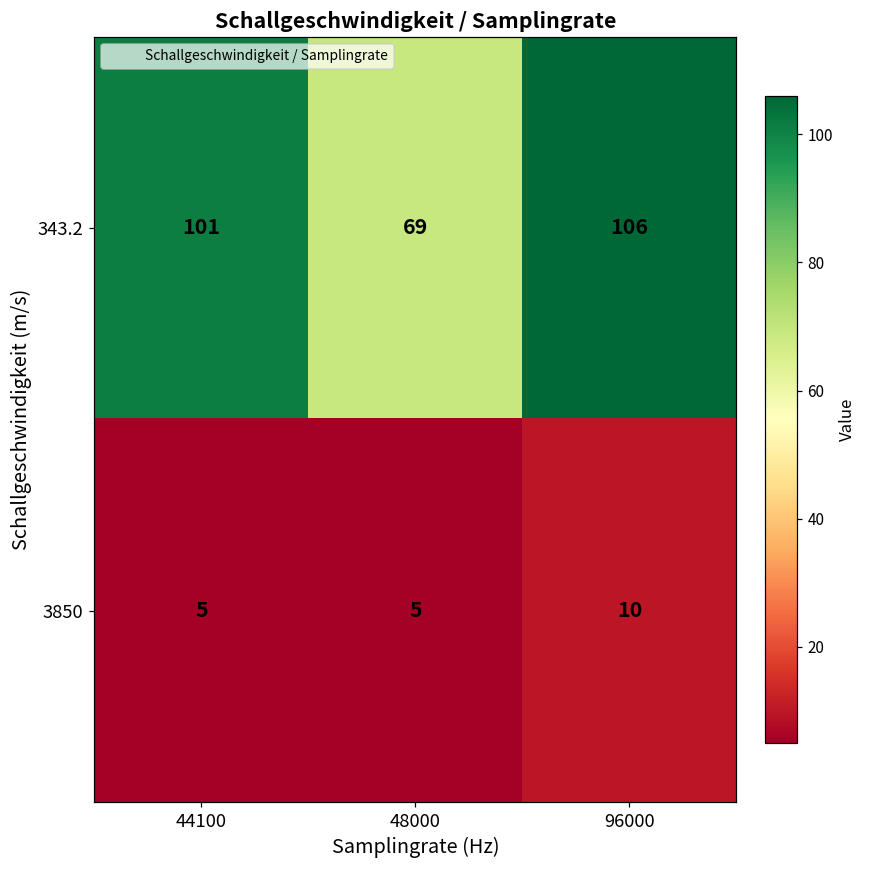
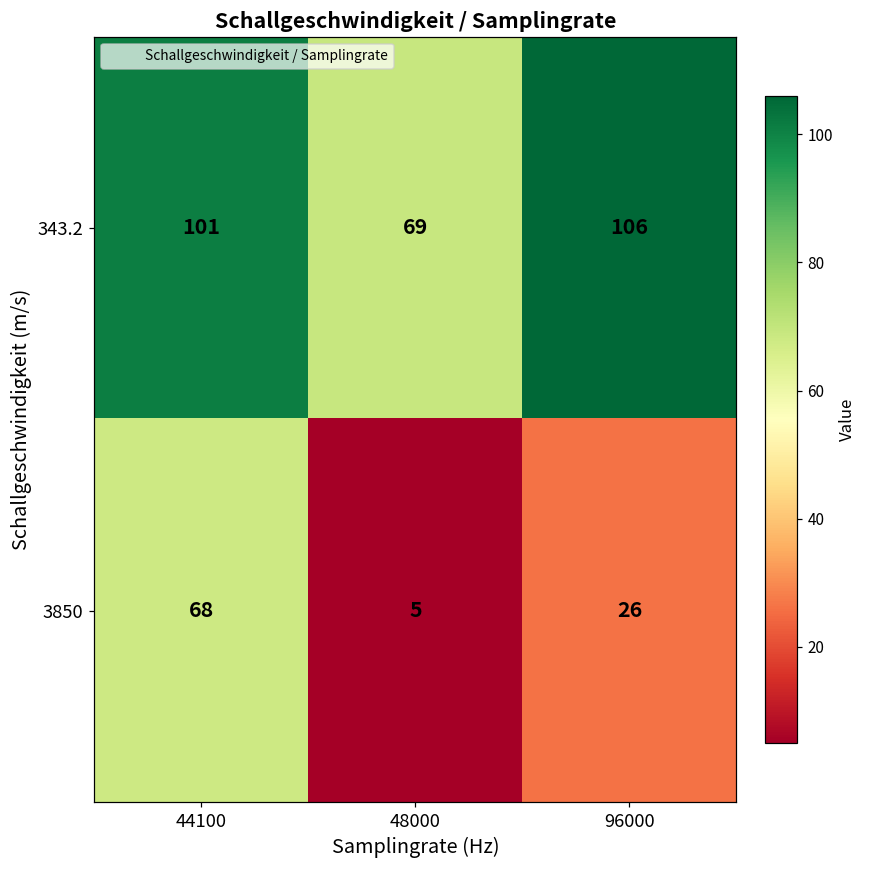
  {
    "343.2": {
      "44100": 101,
      "48000": 69,
      "96000": 106
    },
    "3850": {
-     "44100": 5,
+     "44100": 68,
      "48000": 5,
-     "96000": 10
+     "96000": 26
    }
  }
